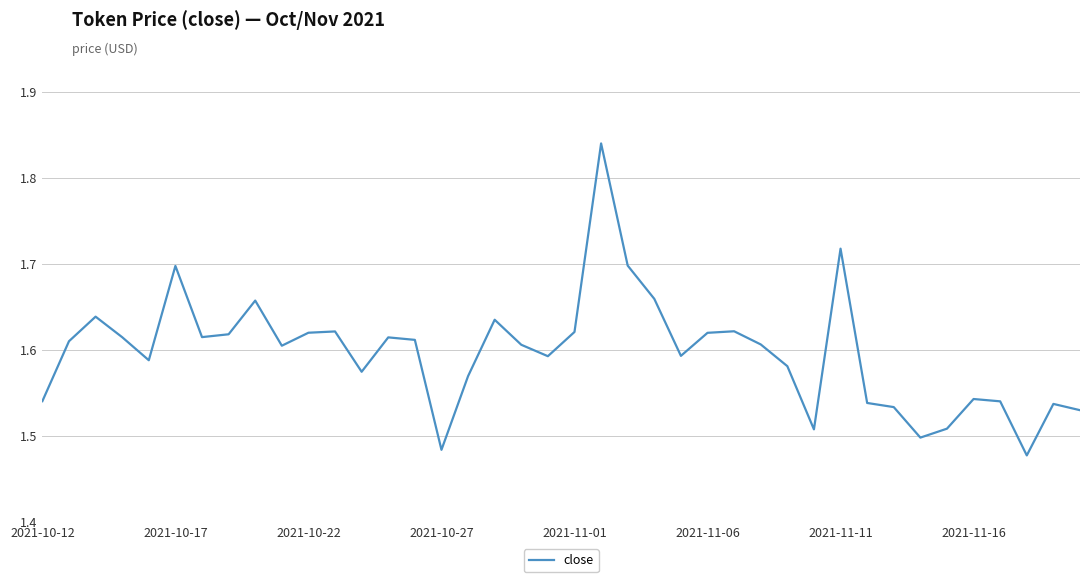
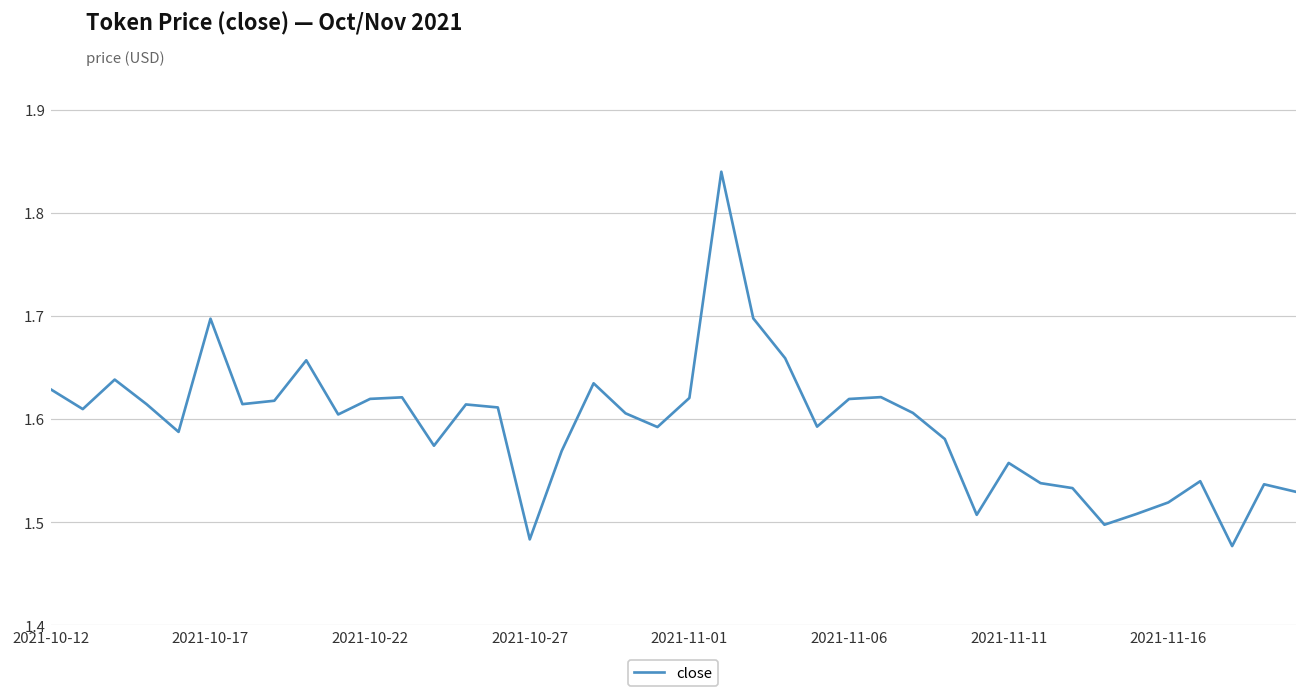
  {
-   "2021-10-12": 1.54,
+   "2021-10-12": 1.63,
    "2021-10-17": 1.70,
    "2021-10-22": 1.62,
    "2021-10-27": 1.48,
    "2021-11-01": 1.62,
    "2021-11-06": 1.62,
-   "2021-11-11": 1.72,
-   "2021-11-16": 1.54
+   "2021-11-11": 1.56,
+   "2021-11-16": 1.52
  }
